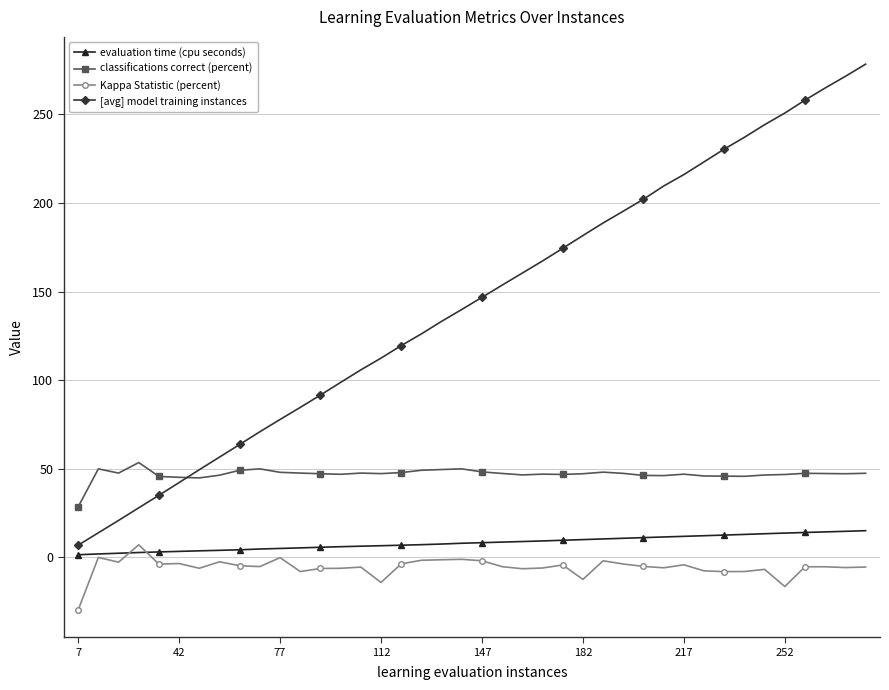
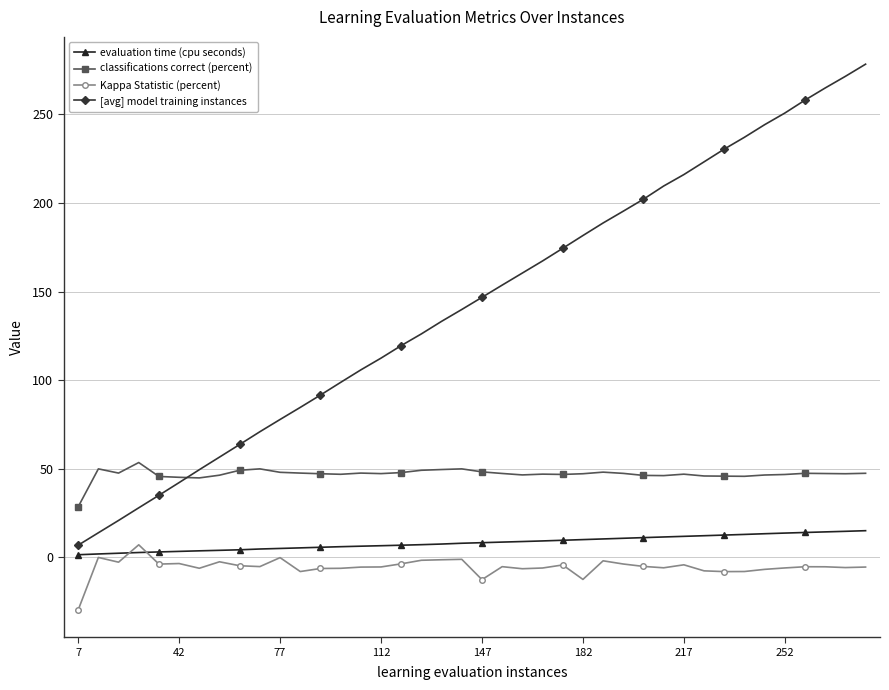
  {
    "Kappa Statistic (percent)": {
      "7": -30,
      "42": -3,
      "77": 0,
-     "112": -14,
-     "147": -2,
+     "112": -5,
+     "147": -13,
      "182": -12,
      "217": -4,
-     "252": -16
+     "252": -6
    }
  }
